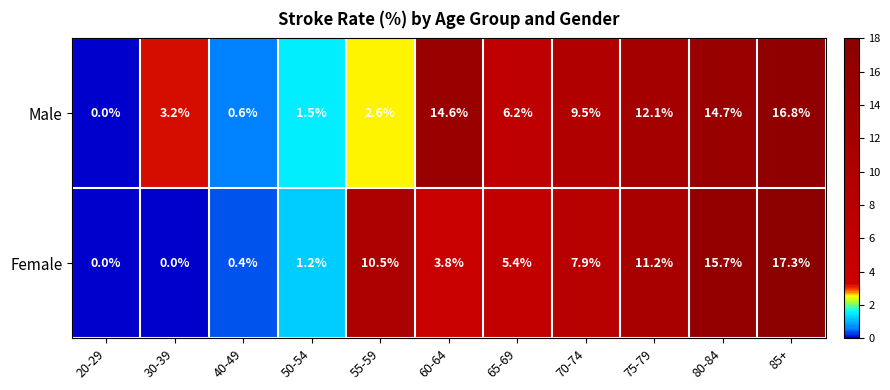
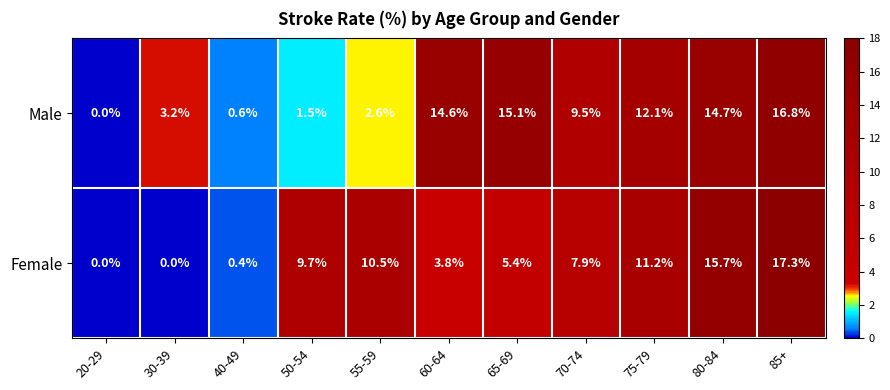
  {
    "Male": {
      "20-29": "0.0%",
      "30-39": "3.2%",
      "40-49": "0.6%",
      "50-54": "1.5%",
      "55-59": "2.6%",
      "60-64": "14.6%",
-     "65-69": "6.2%",
+     "65-69": "15.1%",
      "70-74": "9.5%",
      "75-79": "12.1%",
      "80-84": "14.7%",
      "85+": "16.8%"
    },
    "Female": {
      "20-29": "0.0%",
      "30-39": "0.0%",
      "40-49": "0.4%",
-     "50-54": "1.2%",
+     "50-54": "9.7%",
      "55-59": "10.5%",
      "60-64": "3.8%",
      "65-69": "5.4%",
      "70-74": "7.9%",
      "75-79": "11.2%",
      "80-84": "15.7%",
      "85+": "17.3%"
    }
  }
